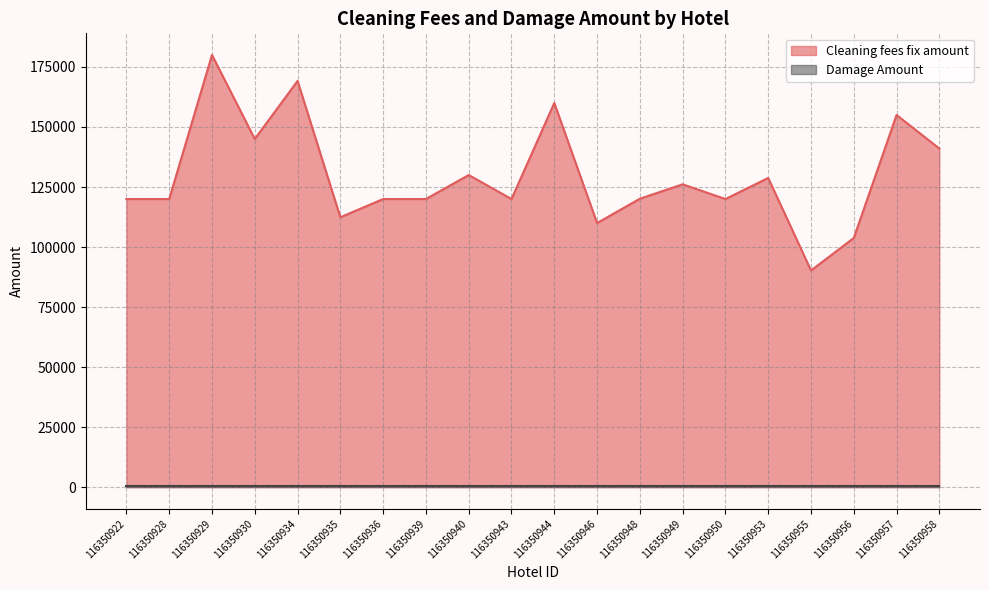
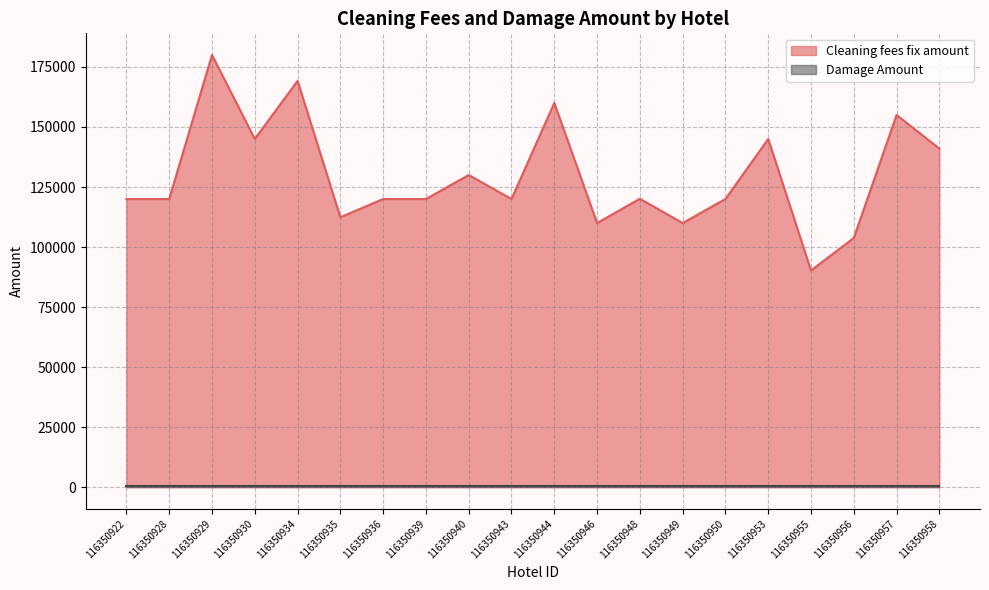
  {
    "Cleaning fees fix amount": {
      "116350922": 120000,
      "116350928": 120000,
      "116350929": 180000,
      "116350930": 145000,
      "116350934": 169000,
      "116350935": 112000,
      "116350936": 120000,
      "116350939": 120000,
      "116350940": 130000,
      "116350943": 120000,
      "116350944": 160000,
      "116350946": 110000,
      "116350948": 120000,
-     "116350949": 126000,
+     "116350949": 110000,
      "116350950": 120000,
-     "116350953": 129000,
+     "116350953": 145000,
      "116350955": 90000,
      "116350956": 104000,
      "116350957": 155000,
      "116350958": 141000
    },
    "Damage Amount": {
      "116350922": 0,
      "116350928": 0,
      "116350929": 0,
      "116350930": 0,
      "116350934": 0,
      "116350935": 0,
      "116350936": 0,
      "116350939": 0,
      "116350940": 0,
      "116350943": 0,
      "116350944": 0,
      "116350946": 0,
      "116350948": 0,
      "116350949": 0,
      "116350950": 0,
      "116350953": 0,
      "116350955": 0,
      "116350956": 0,
      "116350957": 0,
      "116350958": 0
    }
  }
